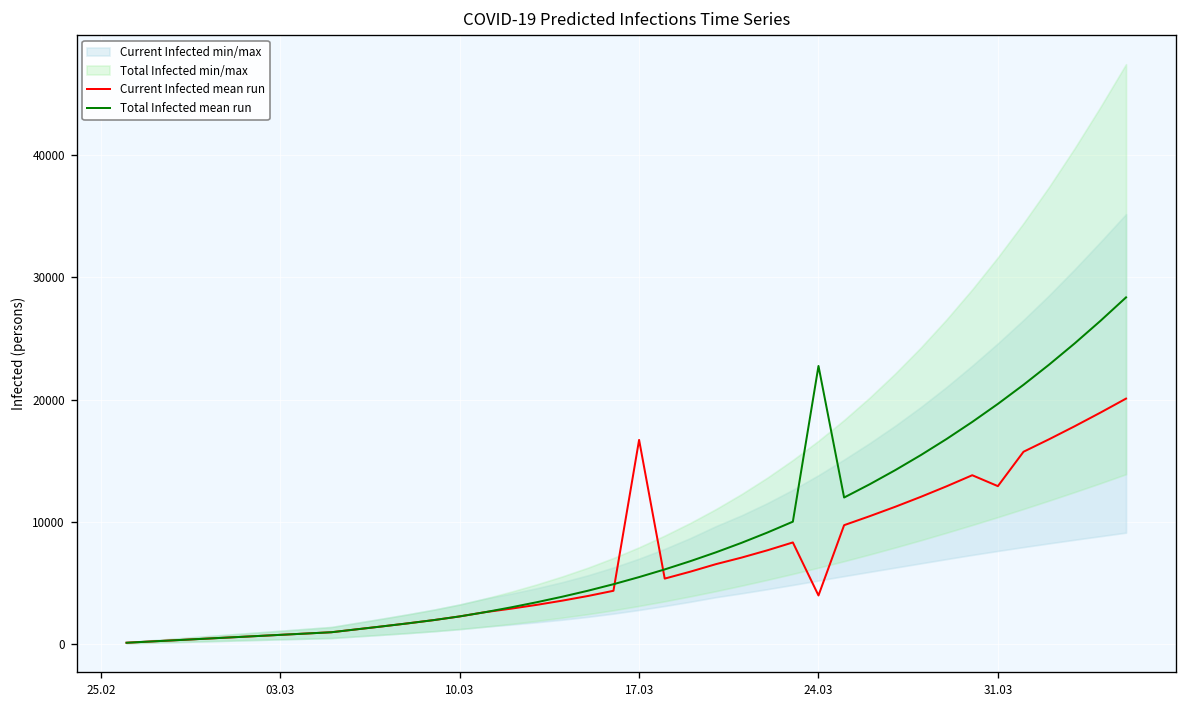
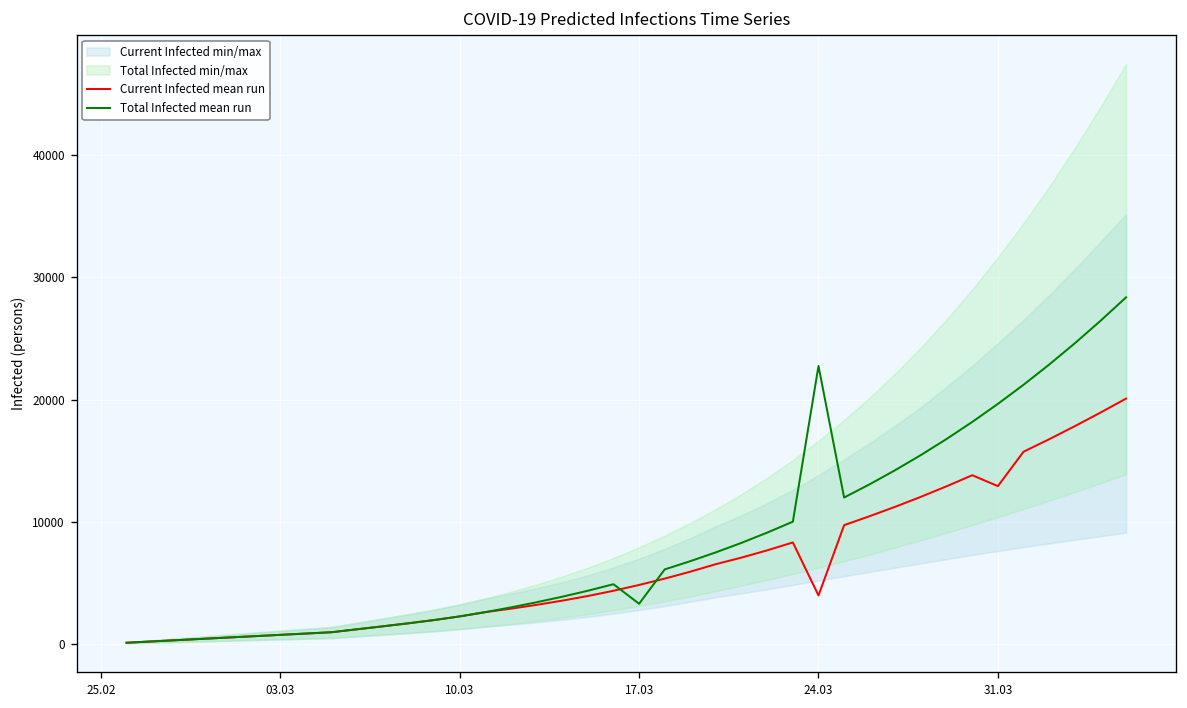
  {
    "Current Infected mean run": {
-     "17.03": 16700,
+     "17.03": 4800,
      "24.03": 4000,
      "31.03": 12900
    },
    "Total Infected mean run": {
-     "17.03": 5500,
+     "17.03": 3300,
      "24.03": 22800,
      "31.03": 19700
    }
  }
